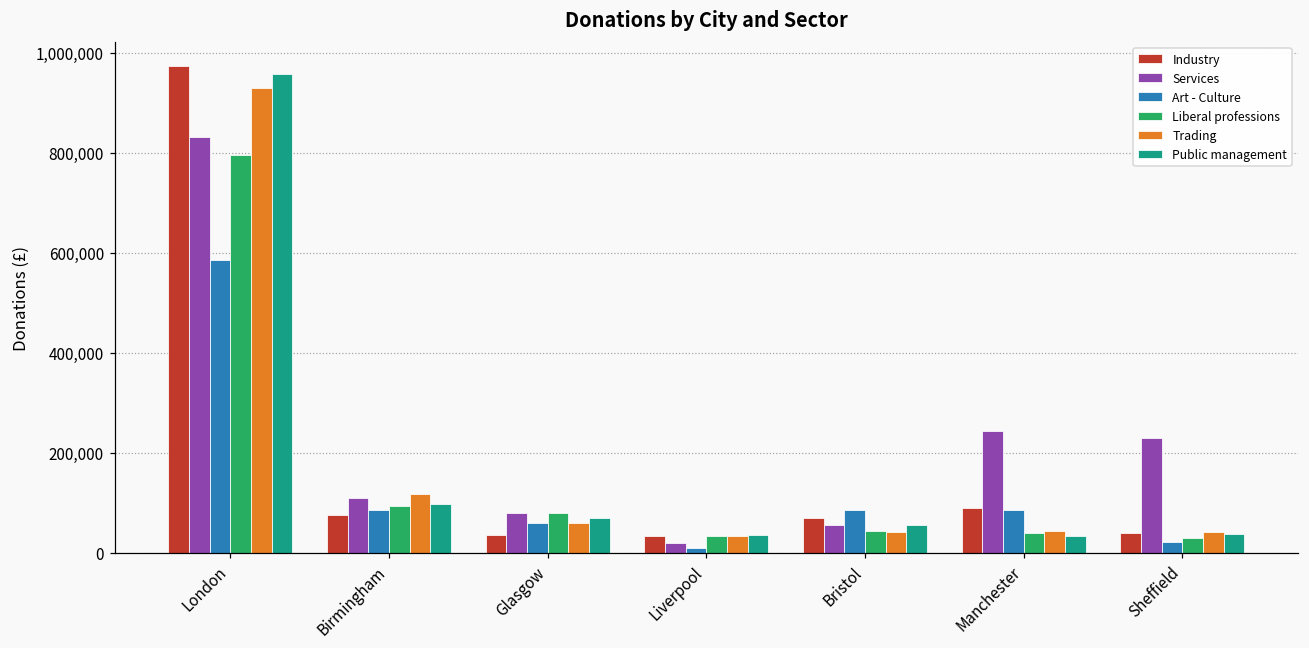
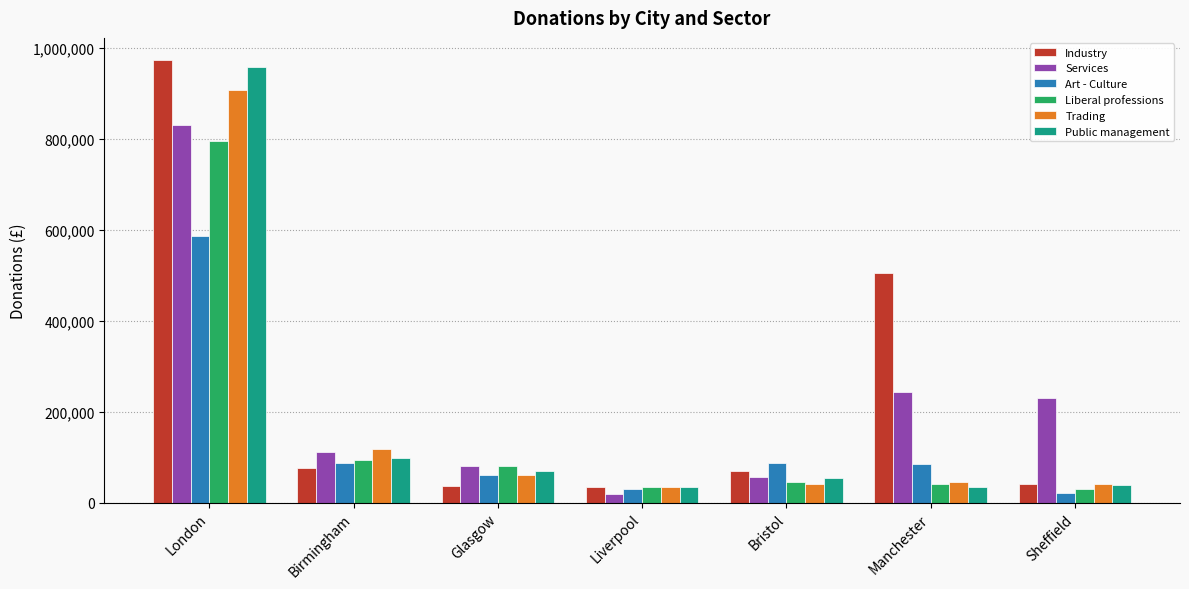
  {
    "Industry": {
      "London": "970,000",
      "Birmingham": "80,000",
      "Glasgow": "40,000",
      "Liverpool": "30,000",
      "Bristol": "70,000",
-     "Manchester": "90,000",
+     "Manchester": "500,000",
      "Sheffield": "40,000"
    },
    "Services": {
      "London": "830,000",
      "Birmingham": "110,000",
      "Glasgow": "80,000",
      "Liverpool": "20,000",
      "Bristol": "60,000",
      "Manchester": "240,000",
      "Sheffield": "230,000"
    },
    "Art - Culture": {
      "London": "590,000",
      "Birmingham": "90,000",
      "Glasgow": "60,000",
-     "Liverpool": "10,000",
+     "Liverpool": "30,000",
      "Bristol": "90,000",
      "Manchester": "90,000",
      "Sheffield": "20,000"
    },
    "Trading": {
-     "London": "930,000",
+     "London": "910,000",
      "Birmingham": "120,000",
      "Glasgow": "60,000",
      "Liverpool": "30,000",
      "Bristol": "40,000",
      "Manchester": "40,000",
      "Sheffield": "40,000"
    }
  }
